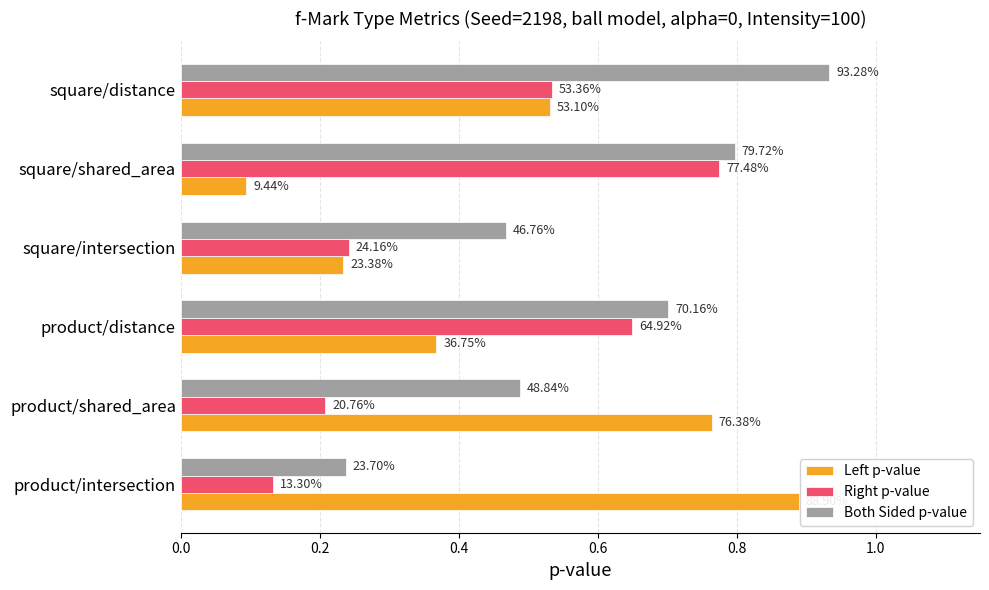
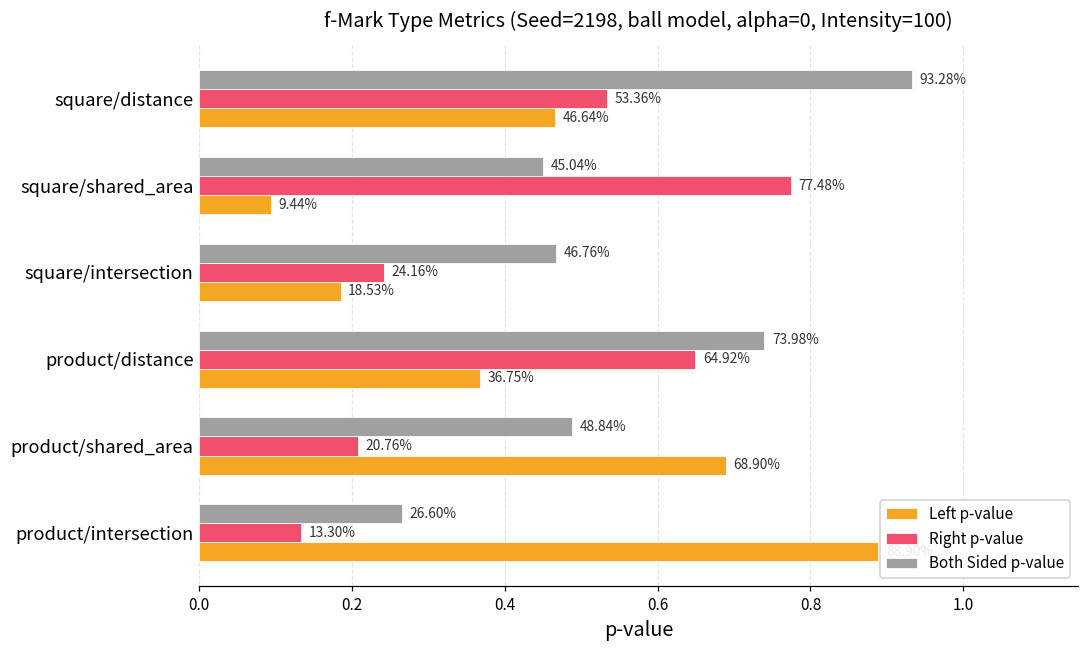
  {
    "Left p-value": {
-     "square/distance": "53.10%",
+     "square/distance": "46.64%",
      "square/shared_area": "9.44%",
-     "square/intersection": "23.38%",
+     "square/intersection": "18.53%",
      "product/distance": "36.75%",
-     "product/shared_area": "76.38%"
+     "product/shared_area": "68.90%"
    },
    "Right p-value": {
      "square/distance": "53.36%",
      "square/shared_area": "77.48%",
      "square/intersection": "24.16%",
      "product/distance": "64.92%",
      "product/shared_area": "20.76%",
      "product/intersection": "13.30%"
    },
    "Both Sided p-value": {
      "square/distance": "93.28%",
-     "square/shared_area": "79.72%",
+     "square/shared_area": "45.04%",
      "square/intersection": "46.76%",
-     "product/distance": "70.16%",
+     "product/distance": "73.98%",
      "product/shared_area": "48.84%",
-     "product/intersection": "23.70%"
+     "product/intersection": "26.60%"
    }
  }
